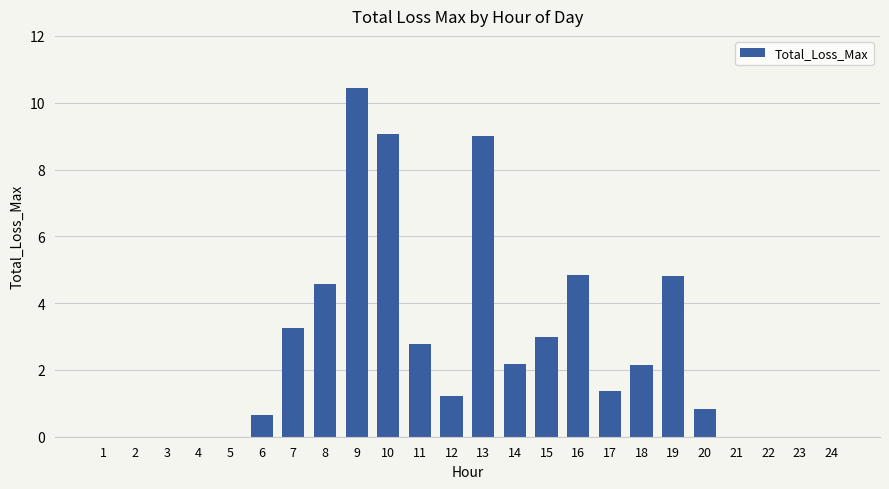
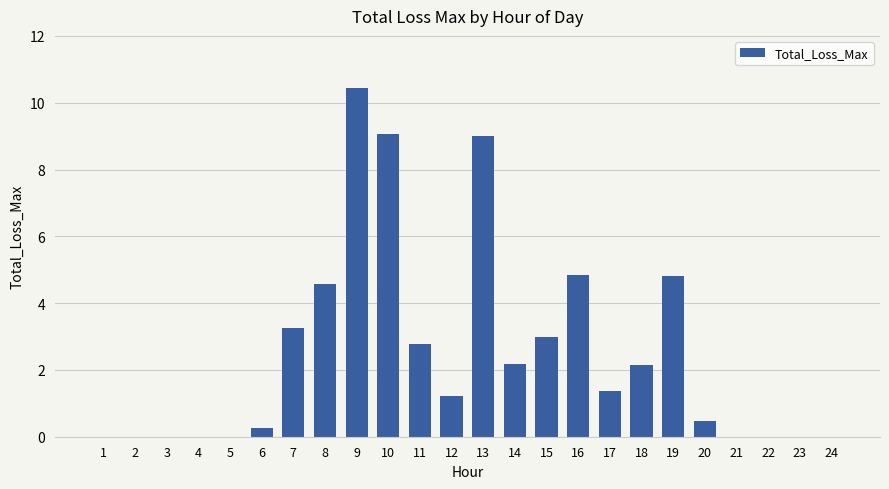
  {
    "1": 0.0,
    "2": 0.0,
    "3": 0.0,
    "4": 0.0,
    "5": 0.0,
-   "6": 0.7,
+   "6": 0.3,
    "7": 3.3,
    "8": 4.6,
    "9": 10.4,
    "10": 9.1,
    "11": 2.8,
    "12": 1.2,
    "13": 9.0,
    "14": 2.2,
    "15": 3.0,
    "16": 4.8,
    "17": 1.4,
    "18": 2.1,
    "19": 4.8,
-   "20": 0.8,
+   "20": 0.5,
    "21": 0.0,
    "22": 0.0,
    "23": 0.0,
    "24": 0.0
  }
